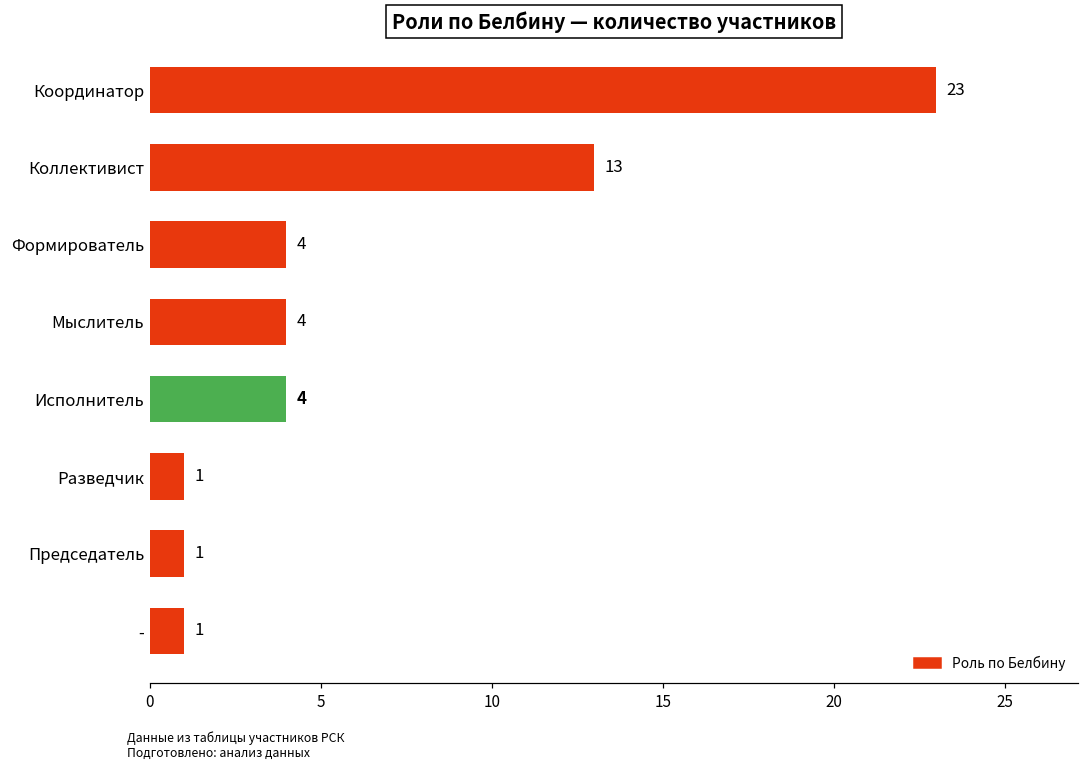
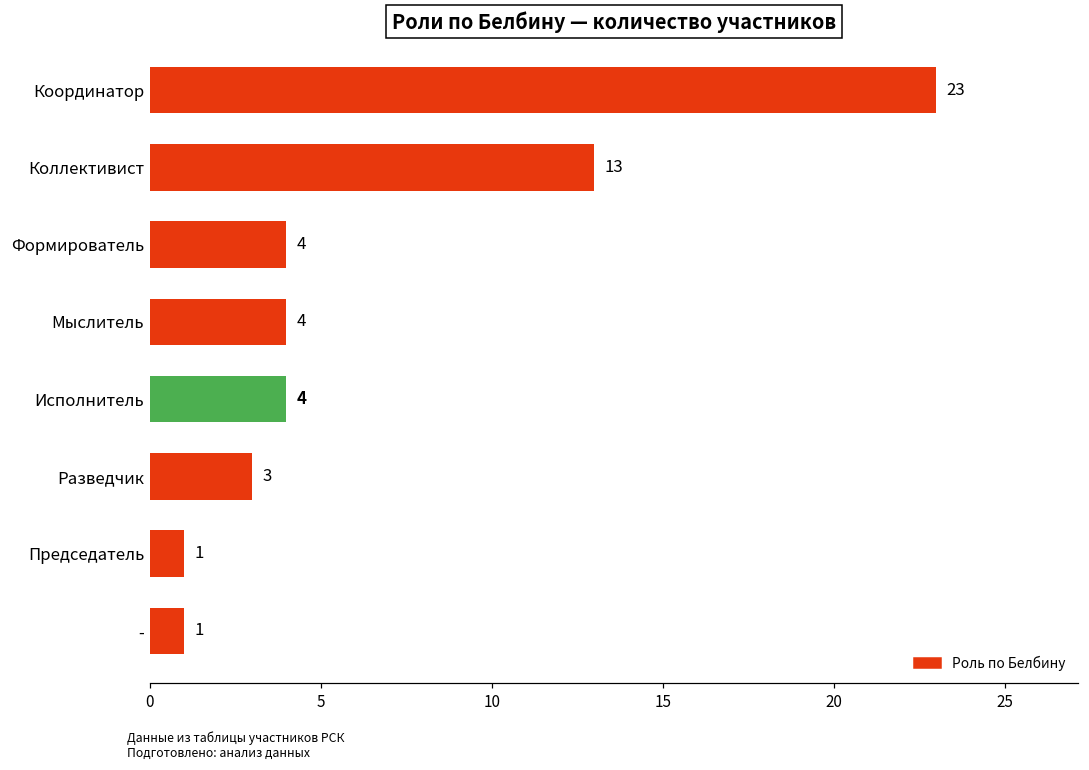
  {
    "Координатор": 23,
    "Коллективист": 13,
    "Формирователь": 4,
    "Мыслитель": 4,
    "Исполнитель": 4,
-   "Разведчик": 1,
+   "Разведчик": 3,
    "Председатель": 1,
    "-": 1
  }
